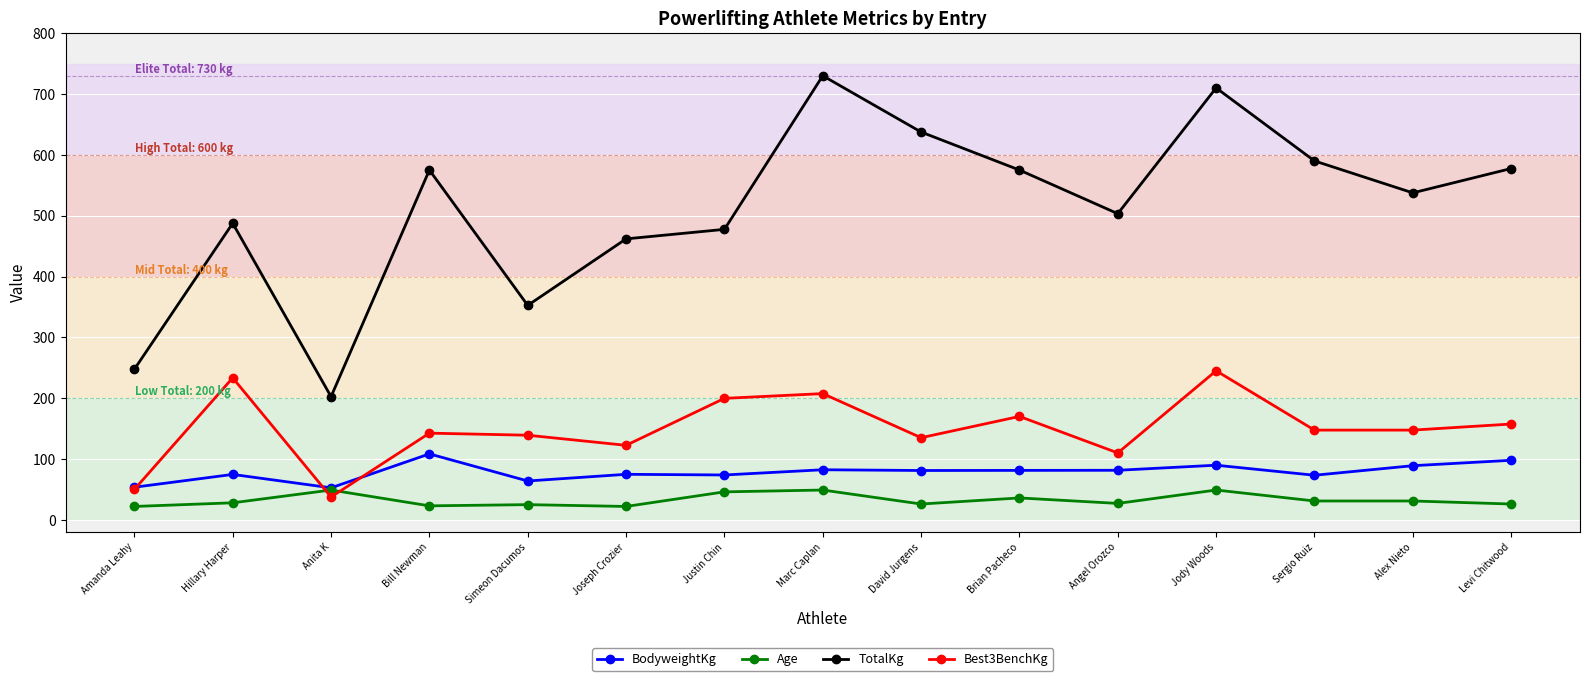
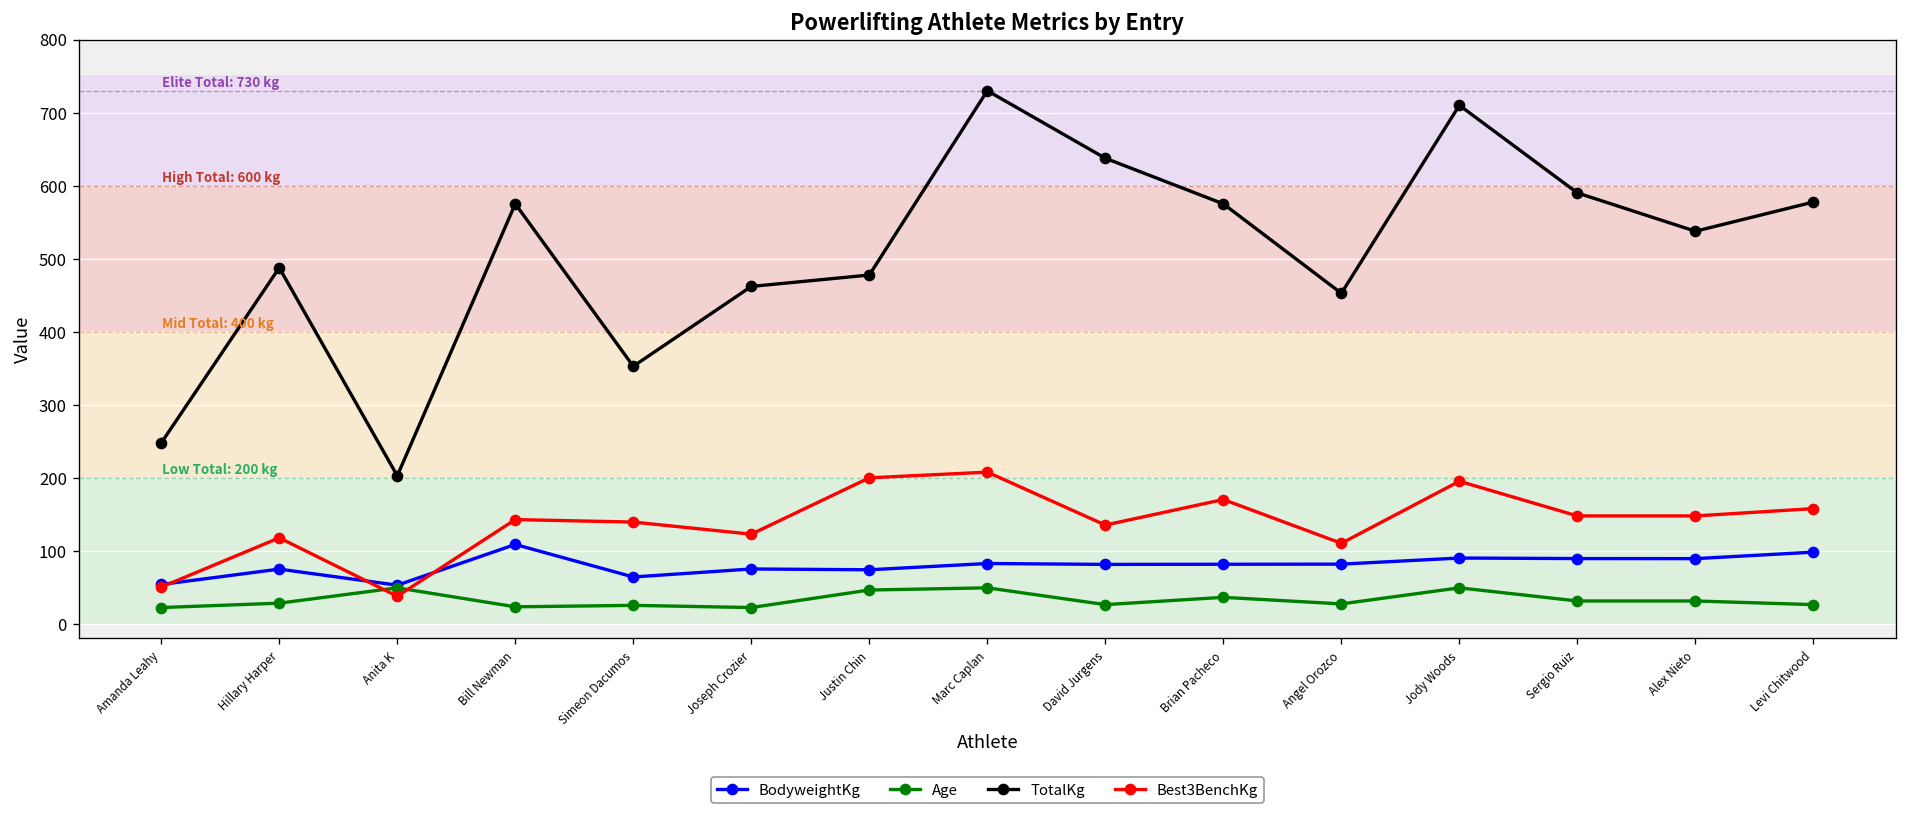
  {
    "BodyweightKg": {
      "Hillary Harper": 70,
      "Bill Newman": 110,
      "Simeon Dacumos": 60,
      "Joseph Crozier": 70,
      "Justin Chin": 70,
      "Marc Caplan": 80,
      "David Jurgens": 80,
      "Brian Pacheco": 80,
      "Angel Orozco": 80,
      "Jody Woods": 90,
-     "Sergio Ruiz": 70,
+     "Sergio Ruiz": 90,
      "Alex Nieto": 90,
      "Levi Chitwood": 100
    },
    "Age": {
      "Amanda Leahy": 20,
      "Hillary Harper": 30,
      "Bill Newman": 20,
      "Simeon Dacumos": 30,
      "Joseph Crozier": 20,
      "Justin Chin": 50,
      "Marc Caplan": 50,
      "David Jurgens": 30,
      "Brian Pacheco": 40,
      "Angel Orozco": 30,
      "Jody Woods": 50,
      "Sergio Ruiz": 30,
      "Alex Nieto": 30,
      "Levi Chitwood": 30
    },
    "TotalKg": {
      "Amanda Leahy": 250,
      "Hillary Harper": 490,
      "Anita K": 200,
      "Bill Newman": 580,
      "Simeon Dacumos": 350,
      "Joseph Crozier": 460,
      "Justin Chin": 480,
      "Marc Caplan": 730,
      "David Jurgens": 640,
      "Brian Pacheco": 580,
-     "Angel Orozco": 500,
+     "Angel Orozco": 450,
      "Jody Woods": 710,
      "Sergio Ruiz": 590,
      "Alex Nieto": 540,
      "Levi Chitwood": 580
    },
    "Best3BenchKg": {
-     "Hillary Harper": 230,
+     "Hillary Harper": 120,
      "Anita K": 40,
      "Bill Newman": 140,
      "Simeon Dacumos": 140,
      "Joseph Crozier": 120,
      "Justin Chin": 200,
      "Marc Caplan": 210,
      "David Jurgens": 140,
      "Brian Pacheco": 170,
      "Angel Orozco": 110,
-     "Jody Woods": 250,
+     "Jody Woods": 200,
      "Sergio Ruiz": 150,
      "Alex Nieto": 150,
      "Levi Chitwood": 160
    }
  }
